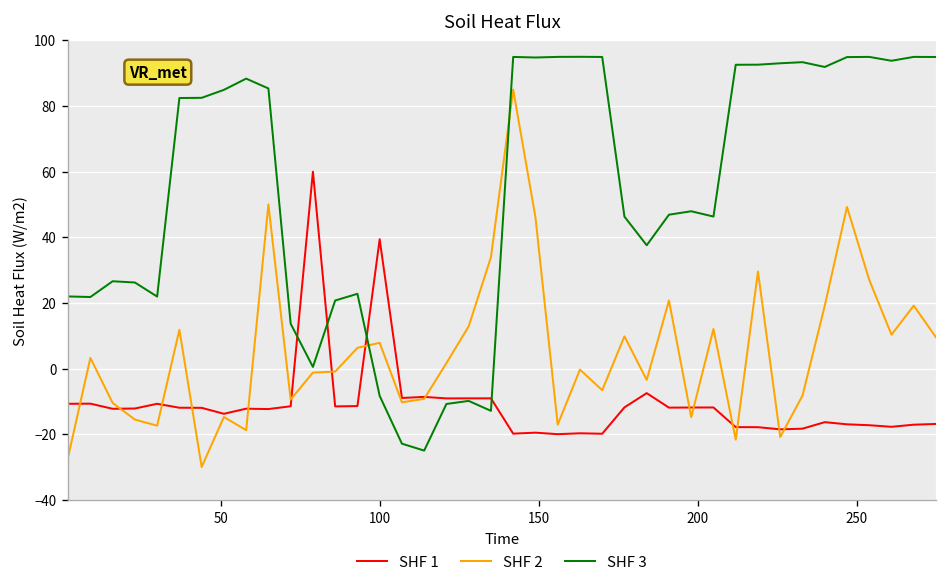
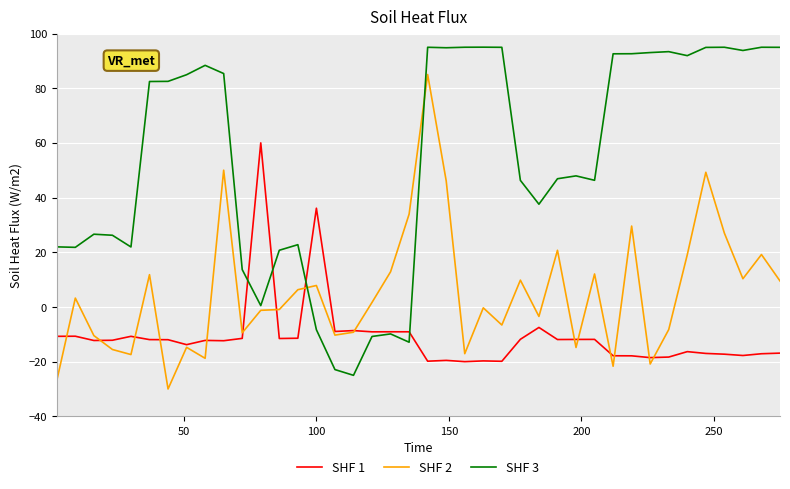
  {
    "SHF 1": {
-     "100": 39
+     "100": 36
    },
    "SHF 2": {
      "100": 8
    },
    "SHF 3": {
      "100": -8
    }
  }
